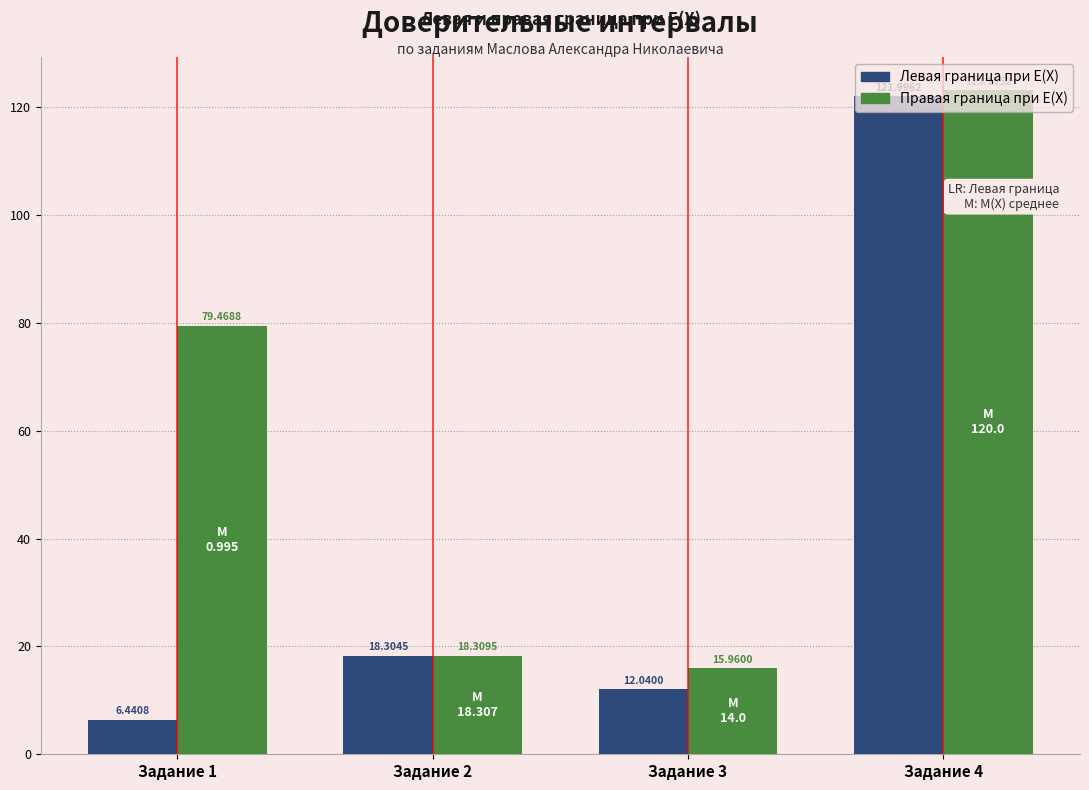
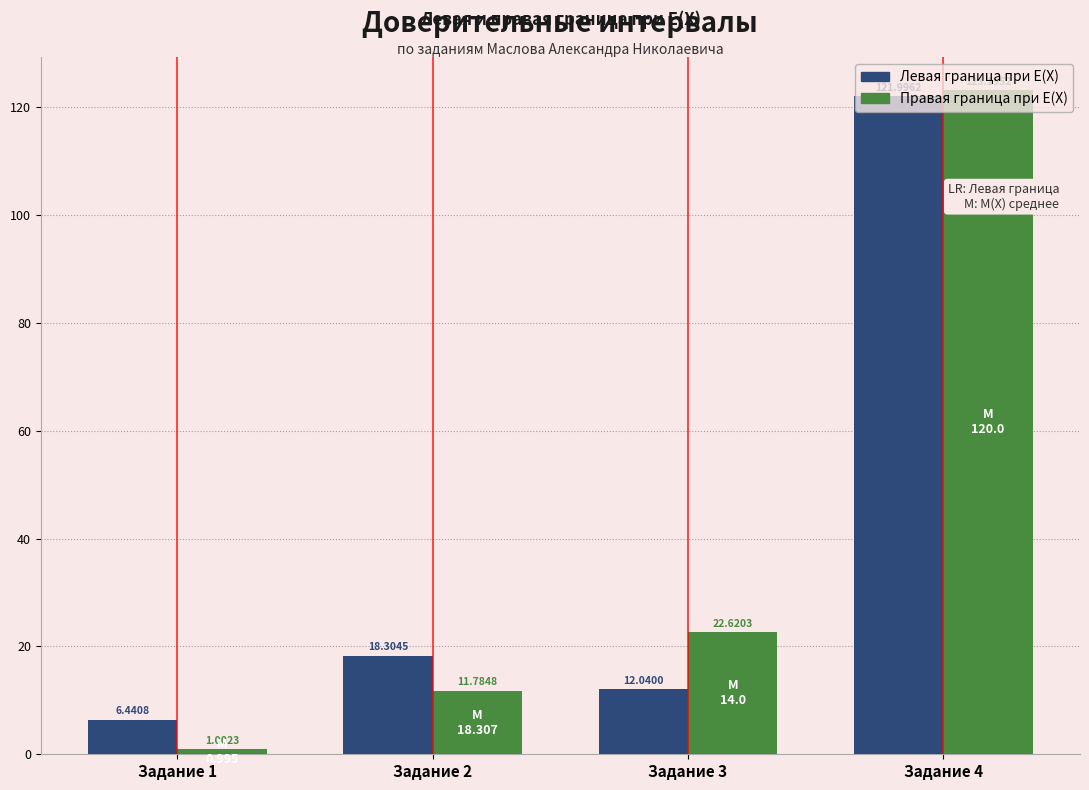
  {
    "Левая граница при E(X)": {
      "Задание 1": 6.4408,
      "Задание 2": 18.3045,
      "Задание 3": 12.0400
    },
    "Правая граница при E(X)": {
-     "Задание 1": 79.4688,
-     "Задание 2": 18.3095,
-     "Задание 3": 15.9600
+     "Задание 1": 1.0023,
+     "Задание 2": 11.7848,
+     "Задание 3": 22.6203
    }
  }
